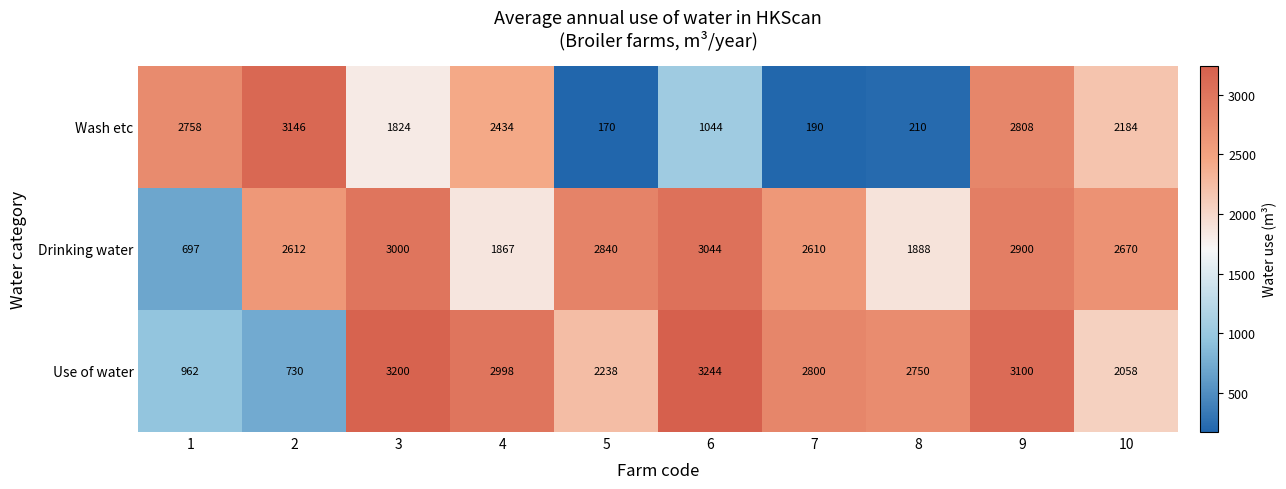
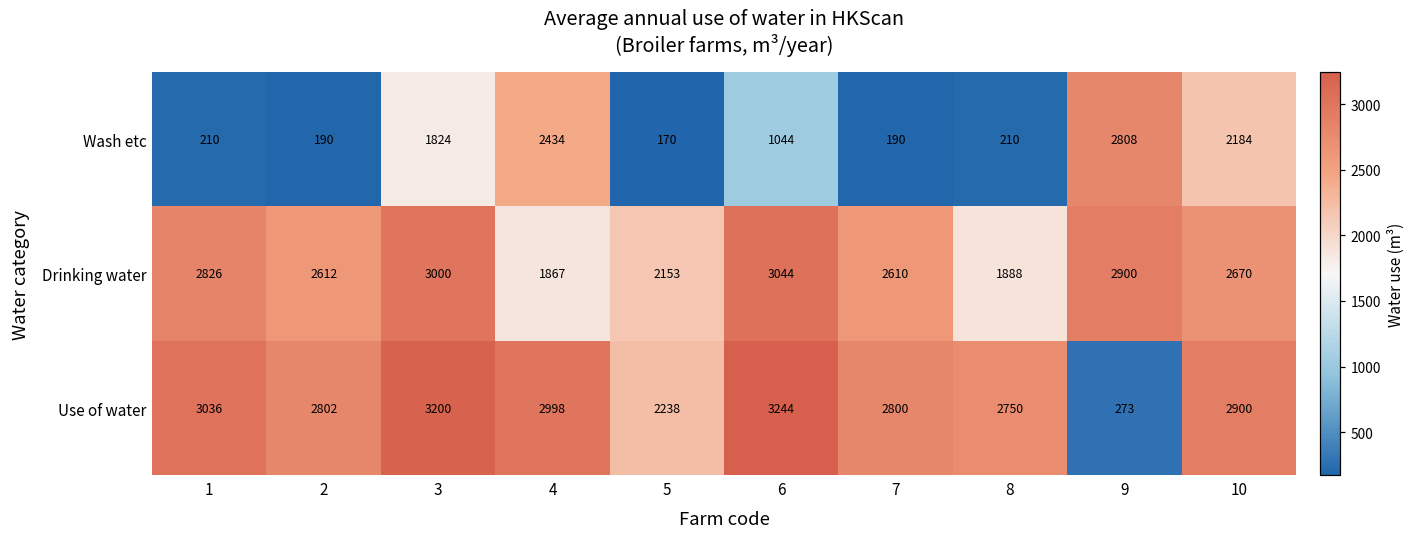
  {
    "Wash etc": {
-     "1": 2758,
-     "2": 3146,
+     "1": 210,
+     "2": 190,
      "3": 1824,
      "4": 2434,
      "5": 170,
      "6": 1044,
      "7": 190,
      "8": 210,
      "9": 2808,
      "10": 2184
    },
    "Drinking water": {
-     "1": 697,
+     "1": 2826,
      "2": 2612,
      "3": 3000,
      "4": 1867,
-     "5": 2840,
+     "5": 2153,
      "6": 3044,
      "7": 2610,
      "8": 1888,
      "9": 2900,
      "10": 2670
    },
    "Use of water": {
-     "1": 962,
-     "2": 730,
+     "1": 3036,
+     "2": 2802,
      "3": 3200,
      "4": 2998,
      "5": 2238,
      "6": 3244,
      "7": 2800,
      "8": 2750,
-     "9": 3100,
-     "10": 2058
+     "9": 273,
+     "10": 2900
    }
  }
